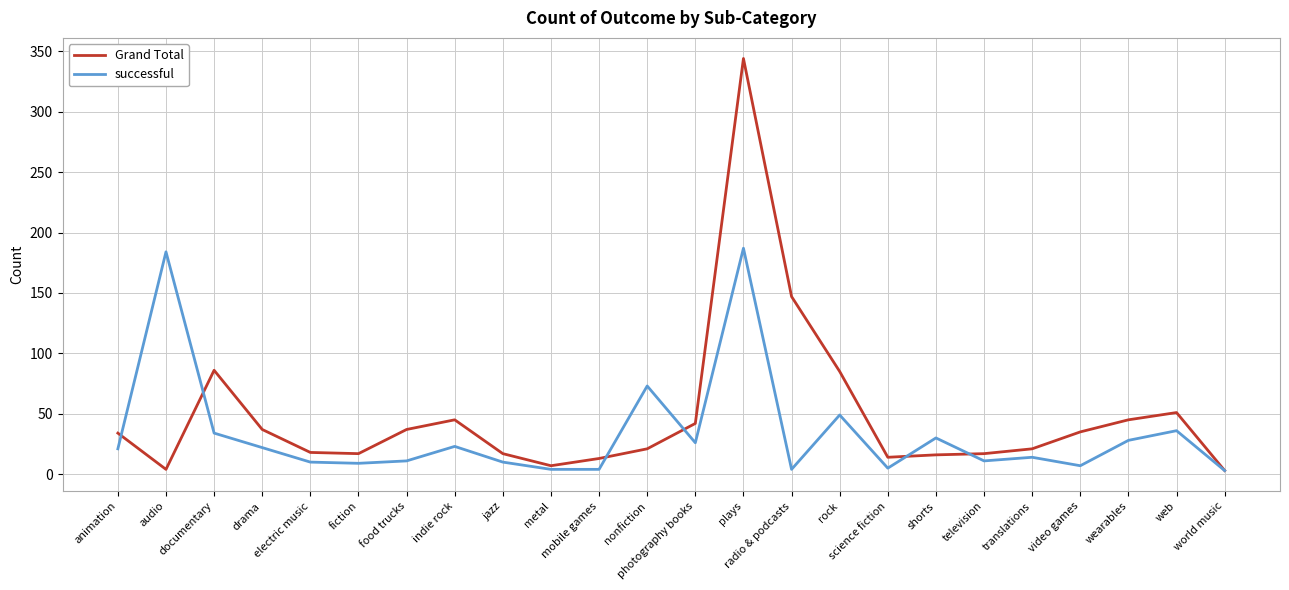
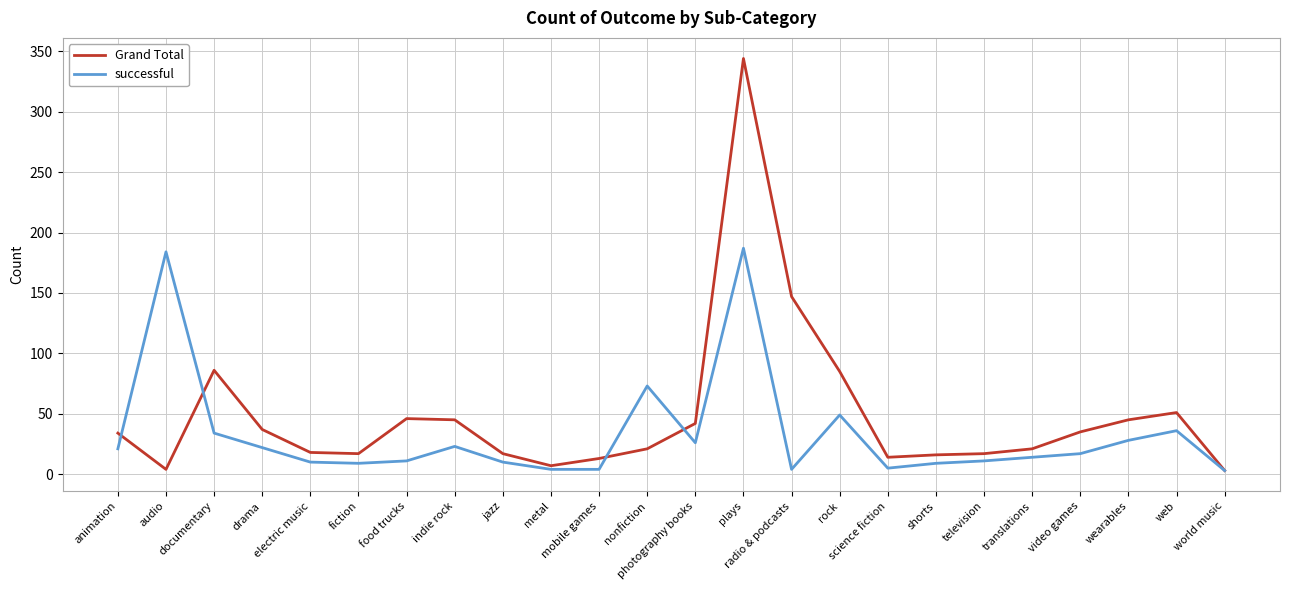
  {
    "Grand Total": {
      "animation": 34,
      "audio": 4,
      "documentary": 86,
      "drama": 37,
      "electric music": 18,
      "fiction": 17,
-     "food trucks": 37,
+     "food trucks": 46,
      "indie rock": 45,
      "jazz": 17,
      "metal": 7,
      "mobile games": 13,
      "nonfiction": 21,
      "photography books": 42,
      "plays": 344,
      "radio & podcasts": 147,
      "rock": 85,
      "science fiction": 14,
      "shorts": 16,
      "television": 17,
      "translations": 21,
      "video games": 35,
      "wearables": 45,
      "web": 51
    },
    "successful": {
      "animation": 21,
      "audio": 184,
      "documentary": 34,
      "drama": 22,
      "electric music": 10,
      "fiction": 9,
      "food trucks": 11,
      "indie rock": 23,
      "jazz": 10,
      "metal": 4,
      "mobile games": 4,
      "nonfiction": 73,
      "photography books": 26,
      "plays": 187,
      "radio & podcasts": 4,
      "rock": 49,
      "science fiction": 5,
-     "shorts": 30,
+     "shorts": 9,
      "television": 11,
      "translations": 14,
-     "video games": 7,
+     "video games": 17,
      "wearables": 28,
      "web": 36
    }
  }
